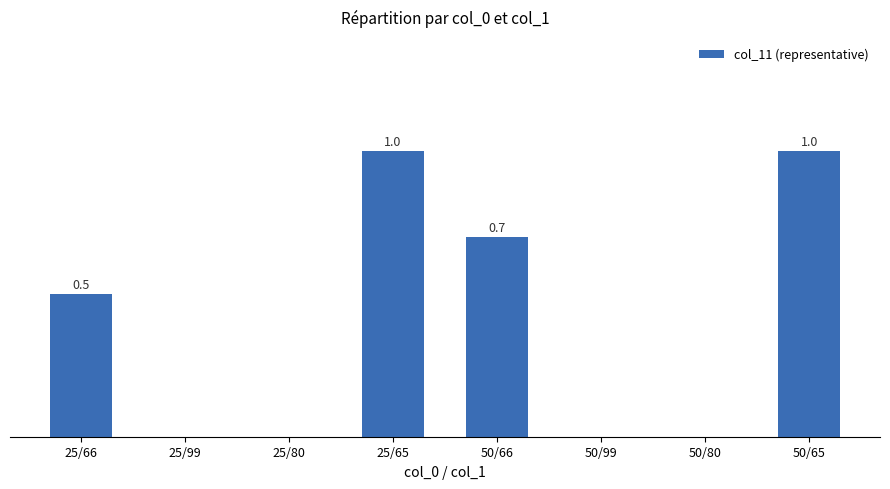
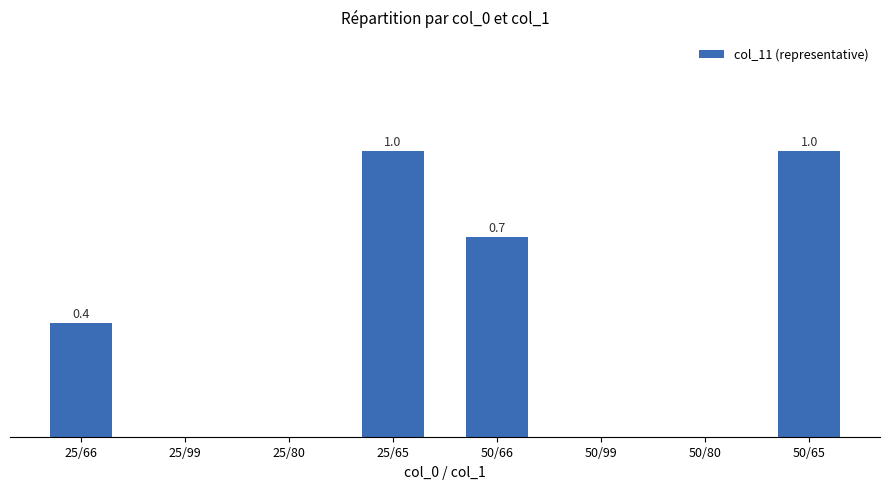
  {
-   "25/66": 0.5,
+   "25/66": 0.4,
    "25/65": 1.0,
    "50/66": 0.7,
    "50/65": 1.0
  }
